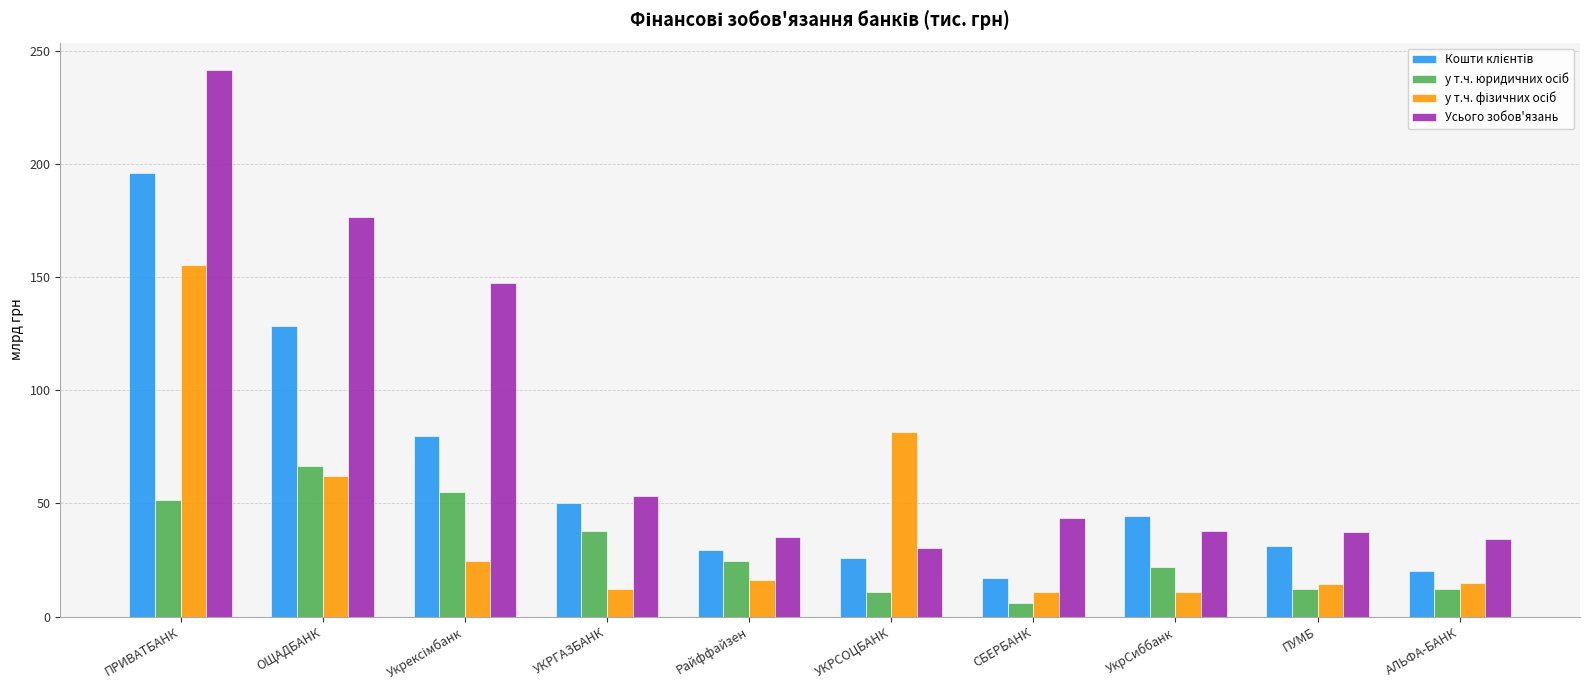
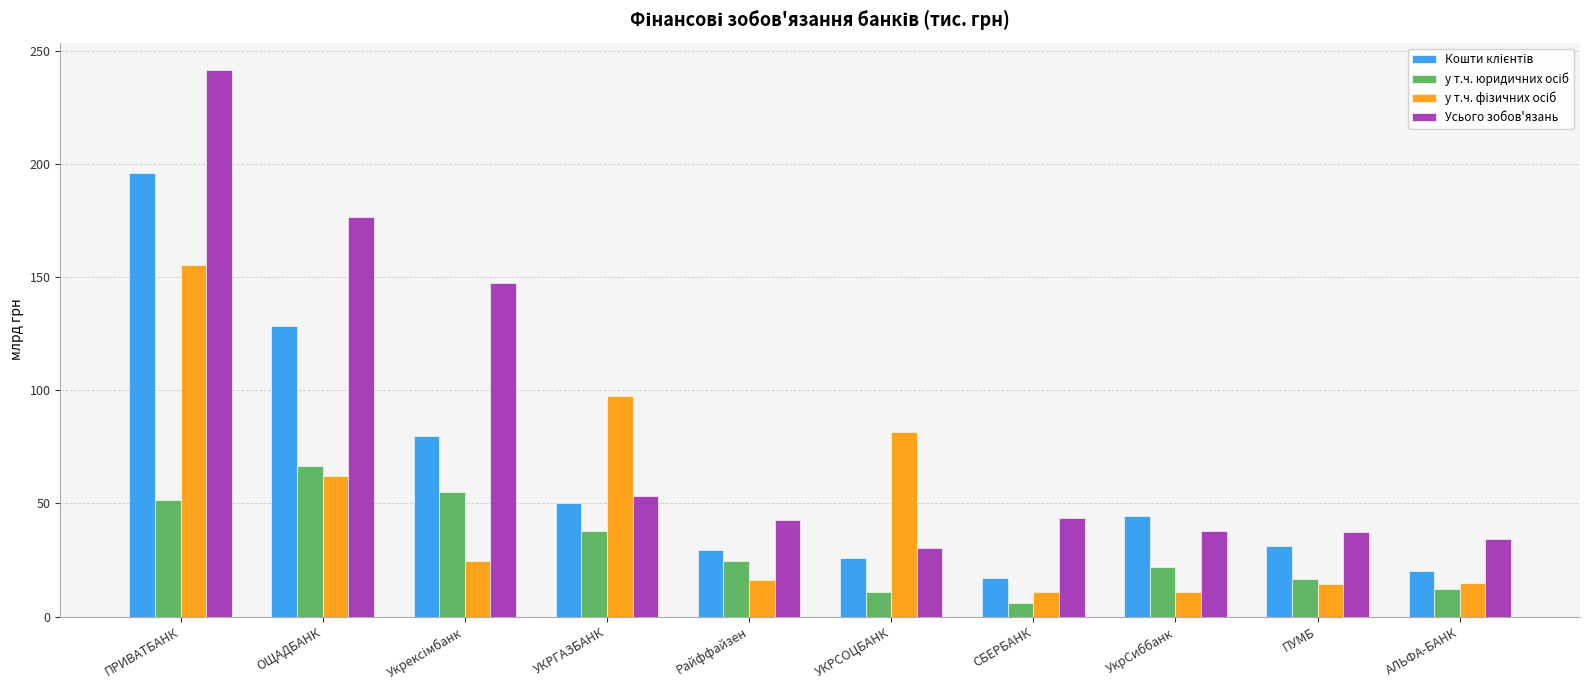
  {
    "Кошти клієнтів": {
      "ПРИВАТБАНК": 196,
      "ОЩАДБАНК": 129,
      "Укрексімбанк": 80,
      "УКРГАЗБАНК": 50,
      "Райффайзен": 29,
      "УКРСОЦБАНК": 26,
      "СБЕРБАНК": 17,
      "УкрСиббанк": 44,
      "ПУМБ": 31,
      "АЛЬФА-БАНК": 20
    },
    "у т.ч. юридичних осіб": {
      "ПРИВАТБАНК": 52,
      "ОЩАДБАНК": 67,
      "Укрексімбанк": 55,
      "УКРГАЗБАНК": 38,
      "Райффайзен": 25,
      "УКРСОЦБАНК": 11,
      "СБЕРБАНК": 6,
      "УкрСиббанк": 22,
-     "ПУМБ": 12,
+     "ПУМБ": 16,
      "АЛЬФА-БАНК": 12
    },
    "у т.ч. фізичних осіб": {
      "ПРИВАТБАНК": 155,
      "ОЩАДБАНК": 62,
      "Укрексімбанк": 24,
-     "УКРГАЗБАНК": 12,
+     "УКРГАЗБАНК": 98,
      "Райффайзен": 16,
      "УКРСОЦБАНК": 82,
      "СБЕРБАНК": 11,
      "УкрСиббанк": 11,
      "ПУМБ": 15,
      "АЛЬФА-БАНК": 15
    },
    "Усього зобов'язань": {
      "ПРИВАТБАНК": 242,
      "ОЩАДБАНК": 176,
      "Укрексімбанк": 147,
      "УКРГАЗБАНК": 53,
-     "Райффайзен": 35,
+     "Райффайзен": 43,
      "УКРСОЦБАНК": 30,
      "СБЕРБАНК": 44,
      "УкрСиббанк": 38,
      "ПУМБ": 37,
      "АЛЬФА-БАНК": 34
    }
  }
